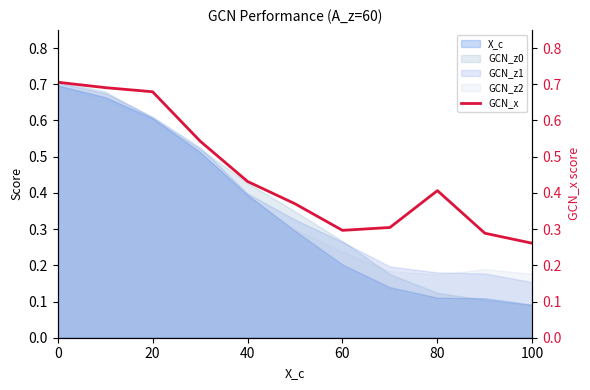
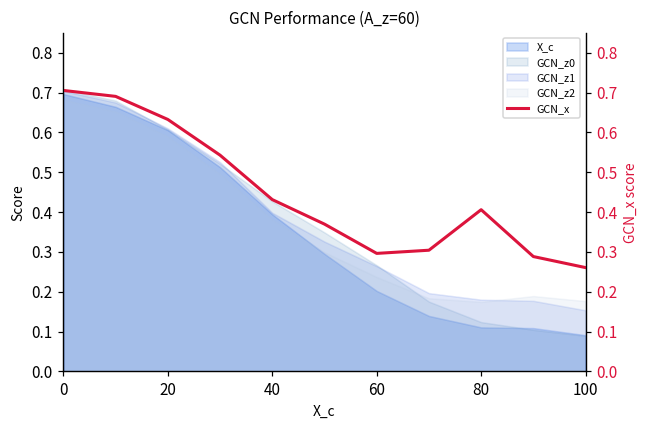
  {
    "GCN_x": {
      "0": 0.71,
-     "20": 0.68,
+     "20": 0.63,
      "40": 0.43,
      "60": 0.30,
      "80": 0.41,
      "100": 0.26
    }
  }
